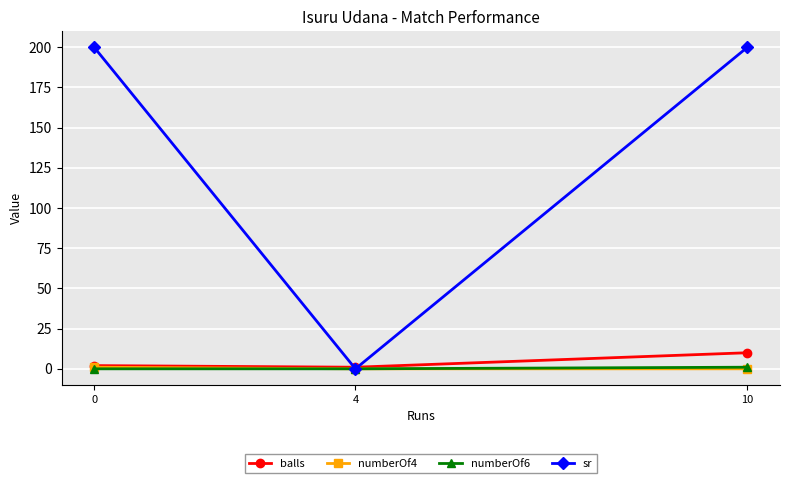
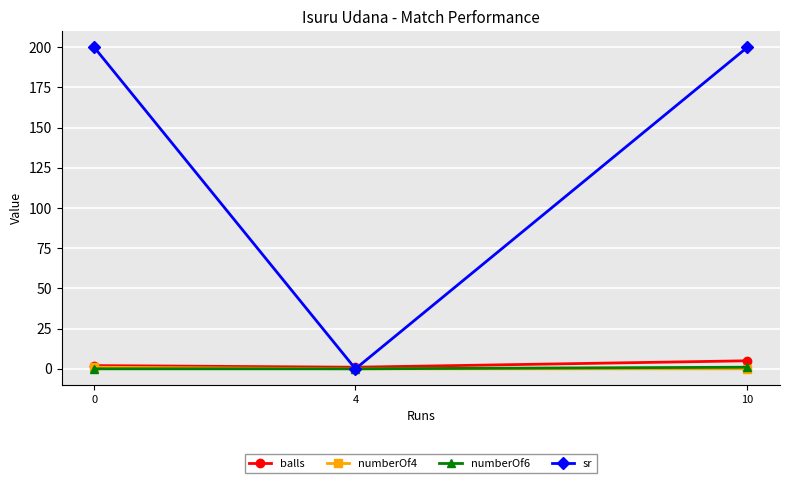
  {
    "balls": {
-     "10": 10
+     "10": 5
    },
    "sr": {
      "0": 200,
      "10": 200
    }
  }
